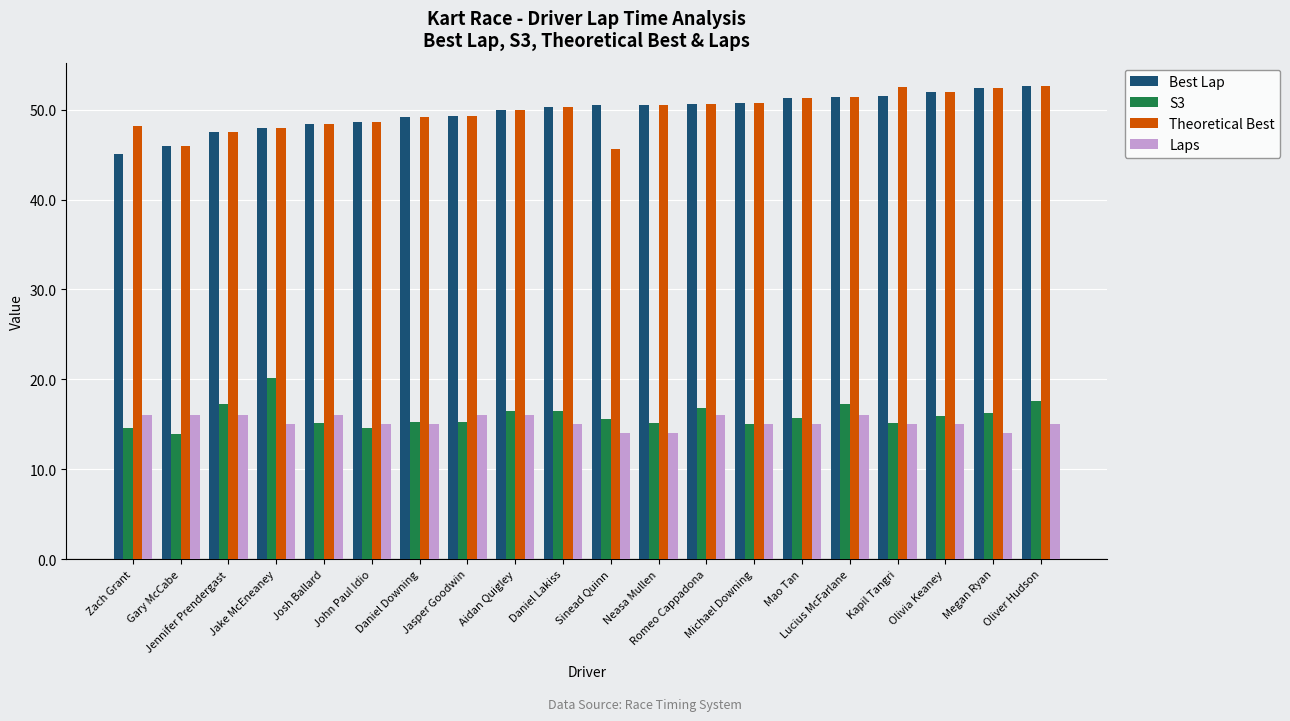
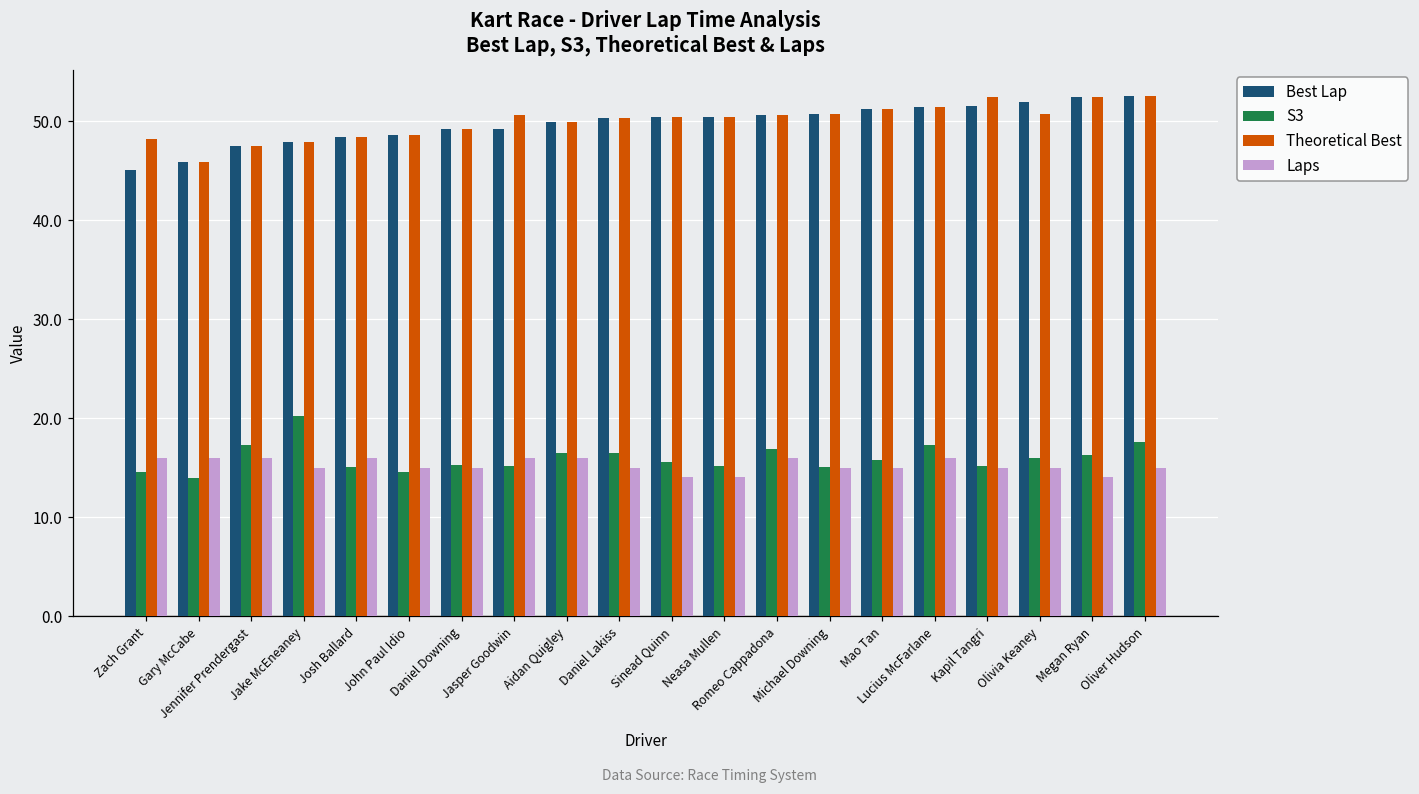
  {
    "Best Lap": {
      "Zach Grant": 45,
      "Gary McCabe": 46,
      "Jennifer Prendergast": 47,
      "Jake McEneaney": 48,
      "Josh Ballard": 48,
      "John Paul Idio": 49,
      "Daniel Downing": 49,
      "Jasper Goodwin": 49,
      "Aidan Quigley": 50,
      "Daniel Lakiss": 50,
      "Sinead Quinn": 50,
      "Neasa Mullen": 50,
      "Romeo Cappadona": 51,
      "Michael Downing": 51,
      "Mao Tan": 51,
      "Lucius McFarlane": 51,
      "Kapil Tangri": 52,
      "Olivia Keaney": 52,
      "Megan Ryan": 52,
      "Oliver Hudson": 53
    },
    "S3": {
      "Zach Grant": 15,
      "Gary McCabe": 14,
      "Jennifer Prendergast": 17,
      "Jake McEneaney": 20,
      "Josh Ballard": 15,
      "John Paul Idio": 15,
      "Daniel Downing": 15,
      "Jasper Goodwin": 15,
      "Aidan Quigley": 16,
      "Daniel Lakiss": 16,
      "Sinead Quinn": 16,
      "Neasa Mullen": 15,
      "Romeo Cappadona": 17,
      "Michael Downing": 15,
      "Mao Tan": 16,
      "Lucius McFarlane": 17,
      "Kapil Tangri": 15,
      "Olivia Keaney": 16,
      "Megan Ryan": 16,
      "Oliver Hudson": 18
    },
    "Theoretical Best": {
      "Zach Grant": 48,
      "Gary McCabe": 46,
      "Jennifer Prendergast": 47,
      "Jake McEneaney": 48,
      "Josh Ballard": 48,
      "John Paul Idio": 49,
      "Daniel Downing": 49,
-     "Jasper Goodwin": 49,
+     "Jasper Goodwin": 51,
      "Aidan Quigley": 50,
      "Daniel Lakiss": 50,
-     "Sinead Quinn": 46,
+     "Sinead Quinn": 50,
      "Neasa Mullen": 50,
      "Romeo Cappadona": 51,
      "Michael Downing": 51,
      "Mao Tan": 51,
      "Lucius McFarlane": 51,
      "Kapil Tangri": 52,
-     "Olivia Keaney": 52,
+     "Olivia Keaney": 51,
      "Megan Ryan": 52,
      "Oliver Hudson": 53
    },
    "Laps": {
      "Zach Grant": 16,
      "Gary McCabe": 16,
      "Jennifer Prendergast": 16,
      "Jake McEneaney": 15,
      "Josh Ballard": 16,
      "John Paul Idio": 15,
      "Daniel Downing": 15,
      "Jasper Goodwin": 16,
      "Aidan Quigley": 16,
      "Daniel Lakiss": 15,
      "Sinead Quinn": 14,
      "Neasa Mullen": 14,
      "Romeo Cappadona": 16,
      "Michael Downing": 15,
      "Mao Tan": 15,
      "Lucius McFarlane": 16,
      "Kapil Tangri": 15,
      "Olivia Keaney": 15,
      "Megan Ryan": 14,
      "Oliver Hudson": 15
    }
  }
